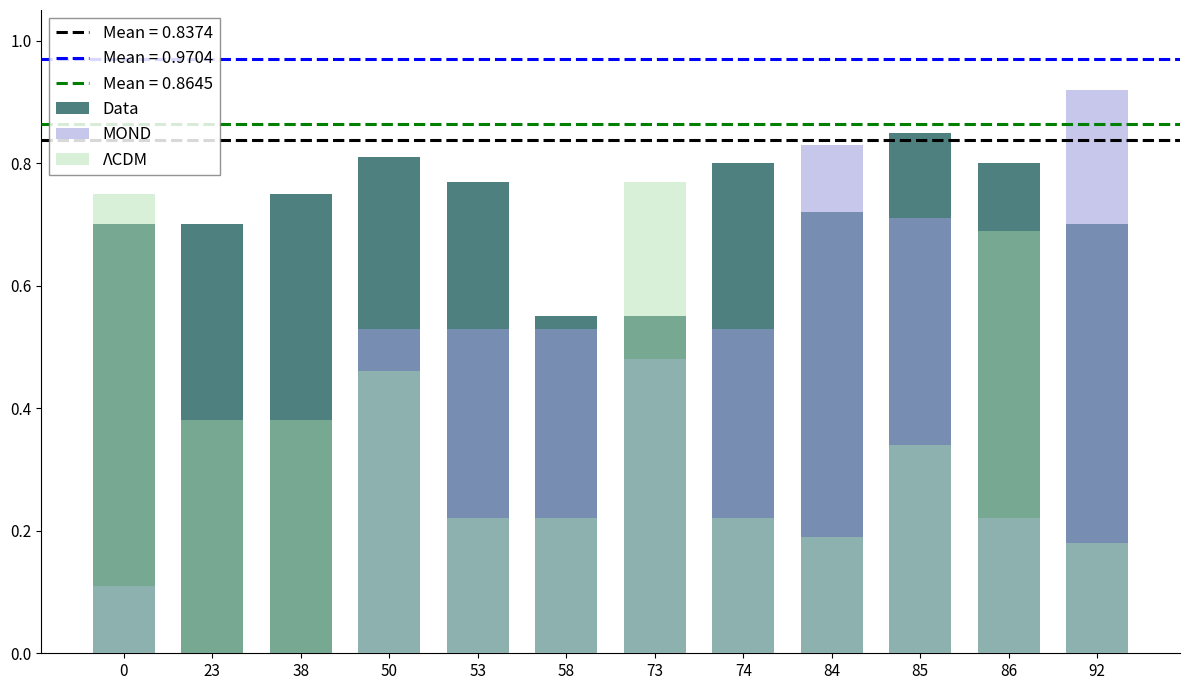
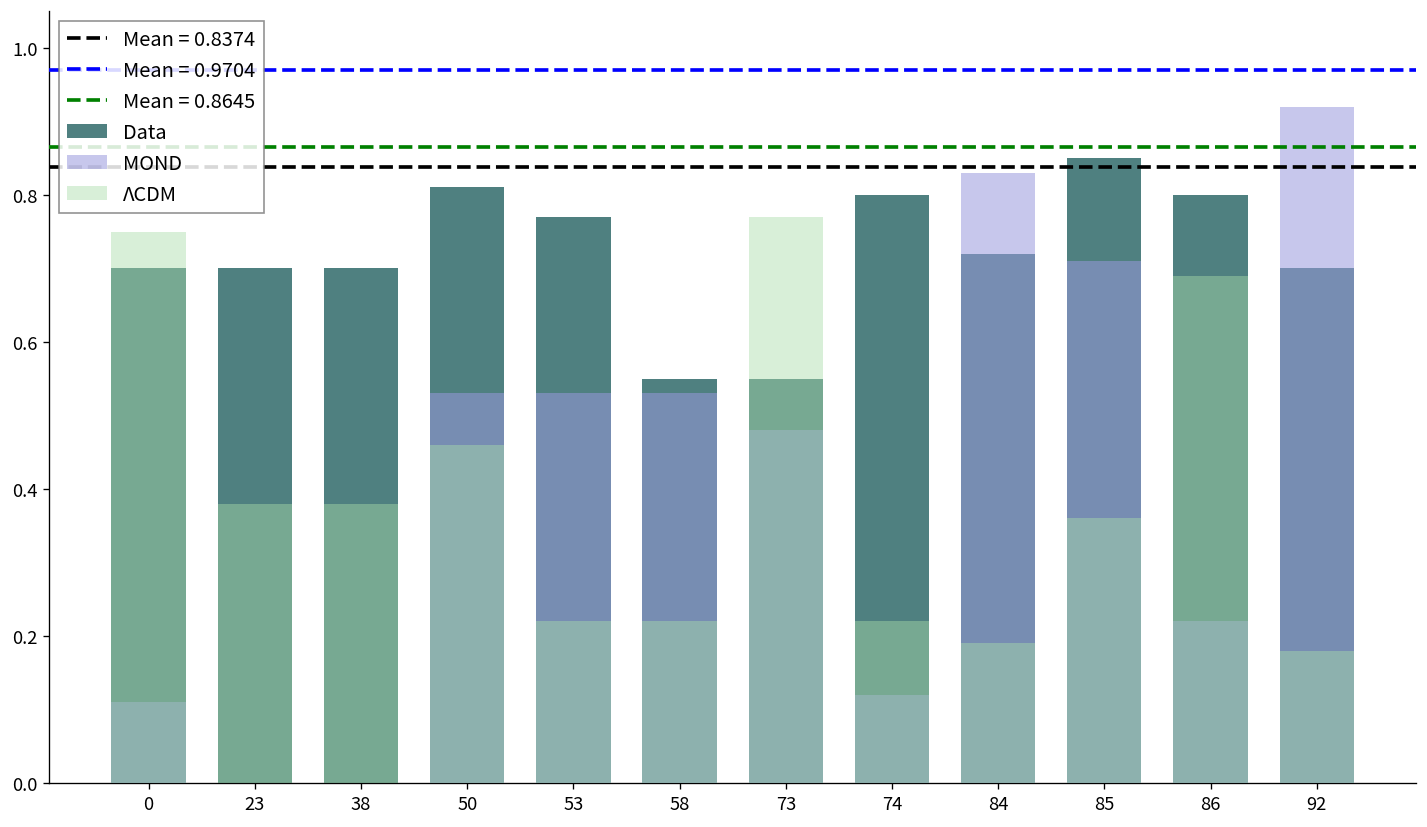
  {
    "Data": {
      "23": 0.70,
-     "38": 0.75,
+     "38": 0.70,
      "50": 0.81,
      "53": 0.77,
      "58": 0.55,
      "74": 0.80,
      "85": 0.85,
      "86": 0.80
    },
    "MOND": {
      "23": 0.00,
      "38": 0.00,
-     "74": 0.53,
+     "74": 0.12,
      "84": 0.83,
      "92": 0.92
    },
    "ΛCDM": {
      "0": 0.75,
      "73": 0.77,
-     "85": 0.34
+     "85": 0.36
    }
  }
